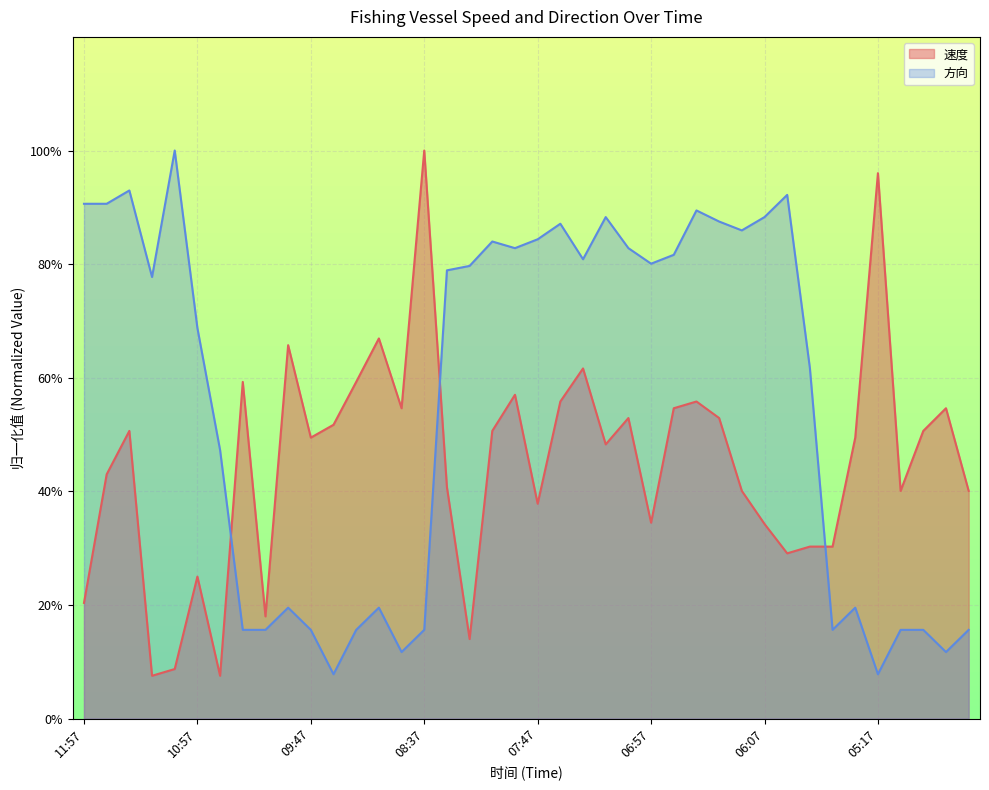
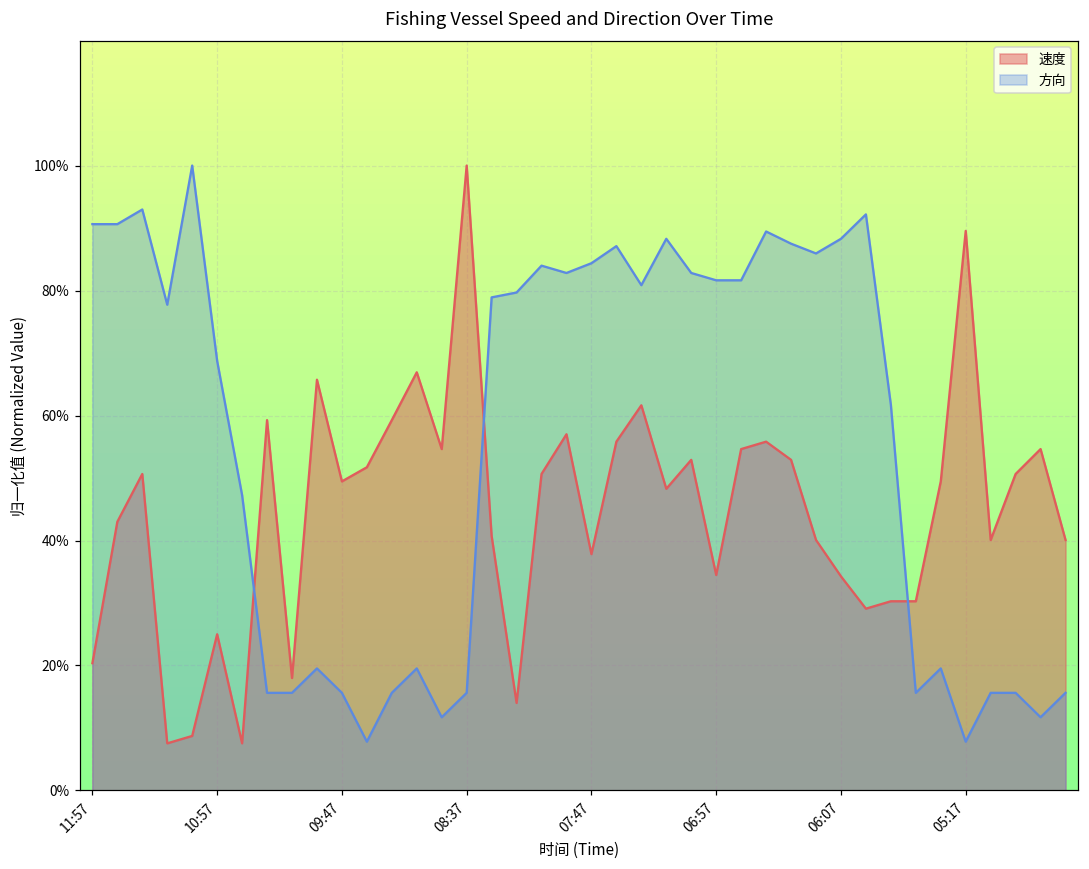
  {
    "速度": {
      "11:57": "20%",
      "10:57": "25%",
      "09:47": "49%",
      "08:37": "100%",
      "07:47": "38%",
      "06:57": "34%",
      "06:07": "34%",
-     "05:17": "96%"
+     "05:17": "90%"
    },
    "方向": {
      "11:57": "91%",
      "10:57": "69%",
      "09:47": "16%",
      "08:37": "16%",
      "07:47": "84%",
-     "06:57": "80%",
+     "06:57": "82%",
      "06:07": "88%",
      "05:17": "8%"
    }
  }
